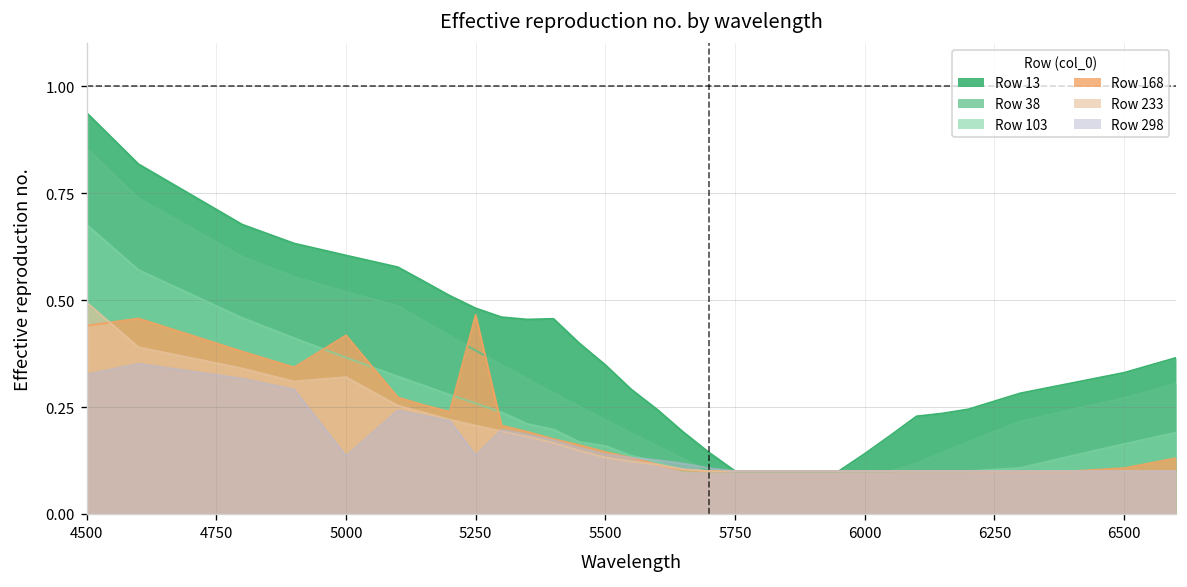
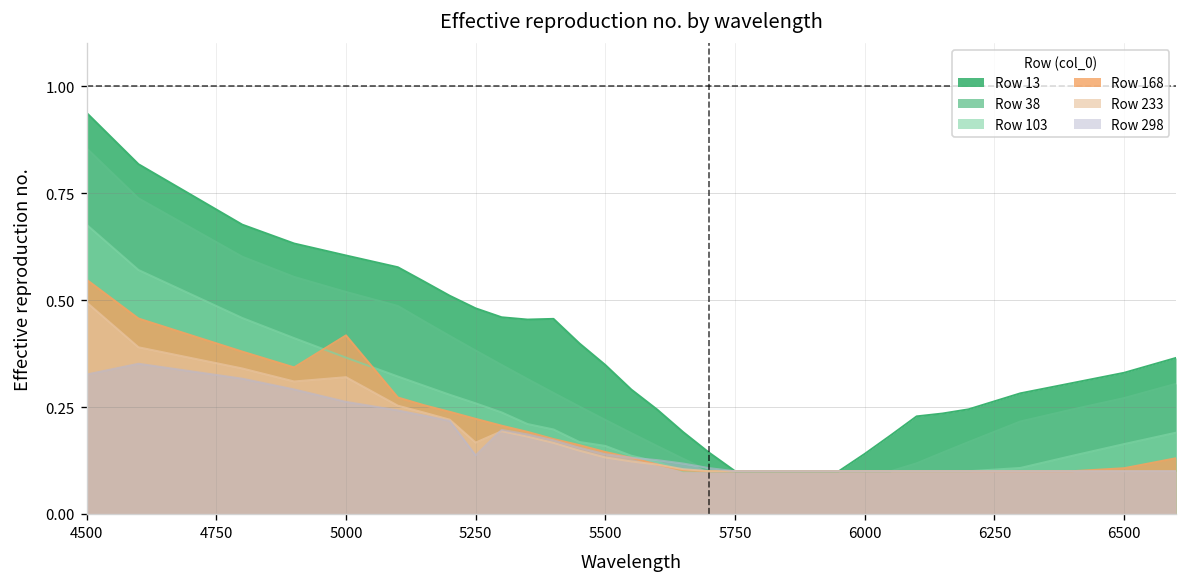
  {
    "Row 168": {
-     "4500": 0.44,
+     "4500": 0.55,
      "5000": 0.42,
-     "5250": 0.47
+     "5250": 0.22
    },
    "Row 233": {
      "4500": 0.49,
      "5000": 0.32,
-     "5250": 0.21,
+     "5250": 0.17,
      "5500": 0.13
    },
    "Row 298": {
      "4500": 0.33,
-     "5000": 0.14,
+     "5000": 0.26,
      "5250": 0.14
    }
  }
